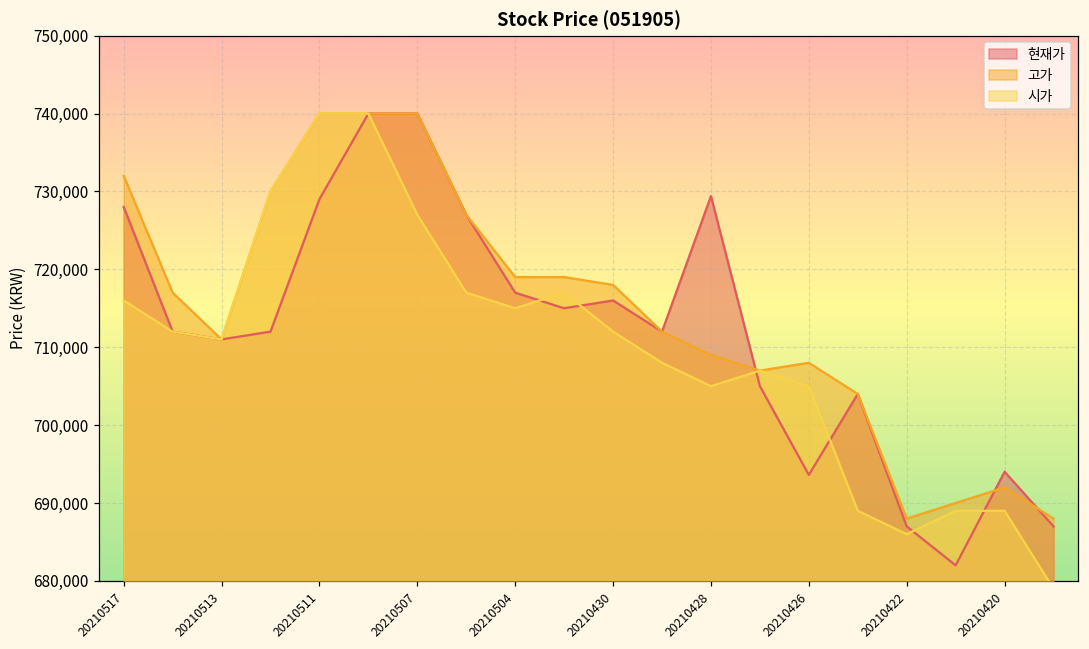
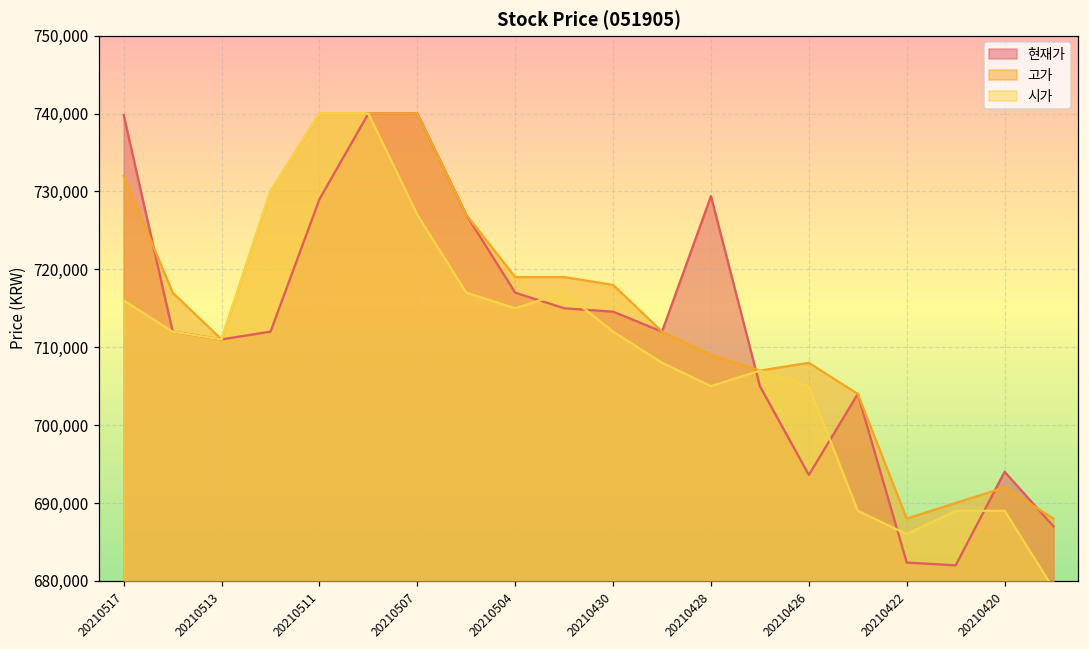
  {
    "현재가": {
-     "20210517": "728,000",
+     "20210517": "740,000",
      "20210511": "729,000",
      "20210504": "717,000",
-     "20210430": "716,000",
+     "20210430": "715,000",
      "20210428": "729,000",
      "20210426": "694,000",
-     "20210422": "687,000",
+     "20210422": "682,000",
      "20210420": "694,000"
    }
  }
